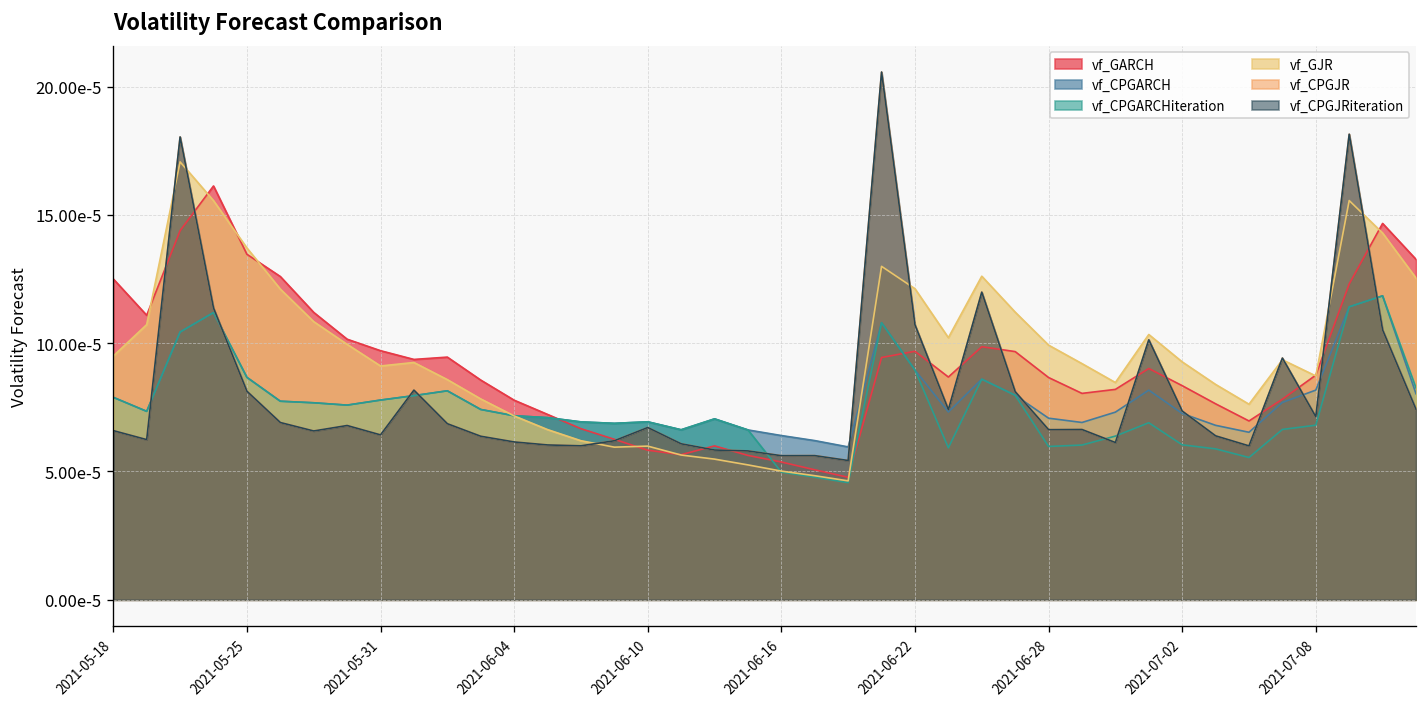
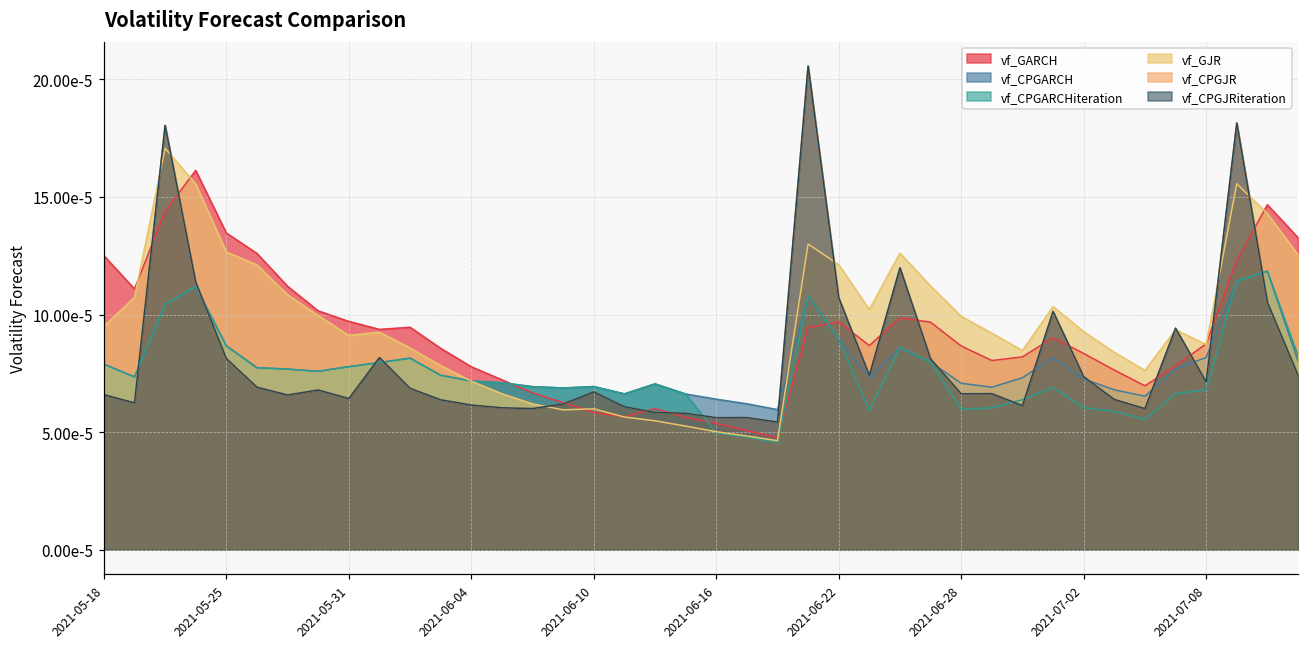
  {
    "vf_GARCH": {
      "2021-05-18": 0.000125,
      "2021-05-25": 0.000135,
      "2021-05-31": 0.000097,
      "2021-06-04": 0.000078,
      "2021-06-10": 0.000058,
      "2021-06-16": 0.000054,
      "2021-06-22": 0.000097,
      "2021-06-28": 0.000087,
      "2021-07-02": 0.000083
    },
    "vf_GJR": {
      "2021-05-18": 0.000095,
-     "2021-05-25": 0.000137,
+     "2021-05-25": 0.000127,
      "2021-05-31": 0.000091,
      "2021-06-10": 0.000060,
      "2021-06-22": 0.000121,
      "2021-06-28": 0.000099,
      "2021-07-02": 0.000093
    }
  }
